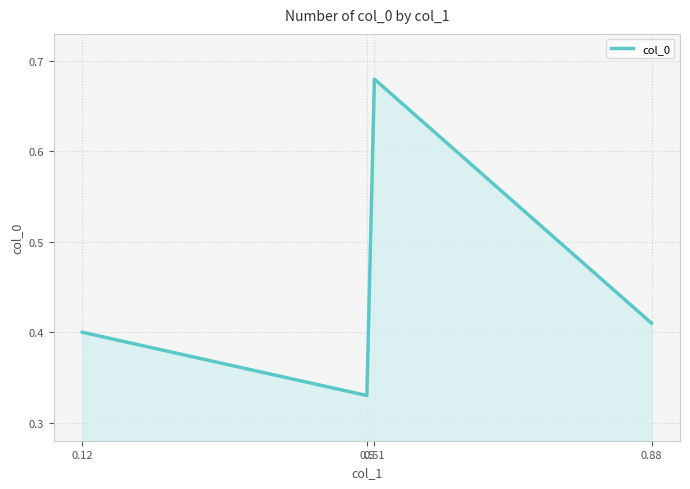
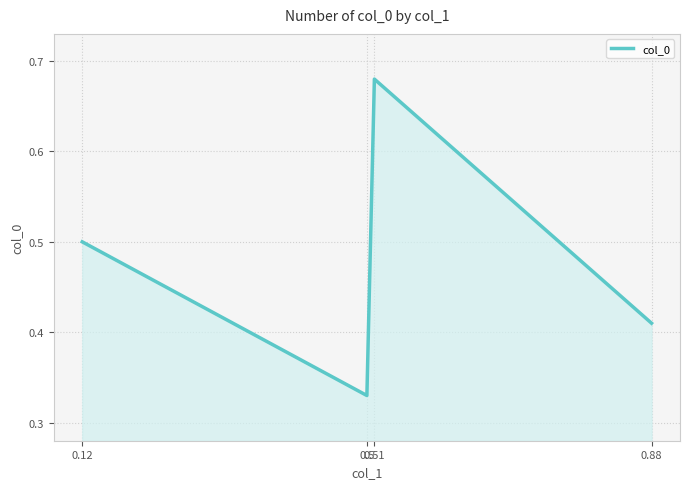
  {
-   "0.12": 0.4,
+   "0.12": 0.5,
    "0.88": 0.41
  }
